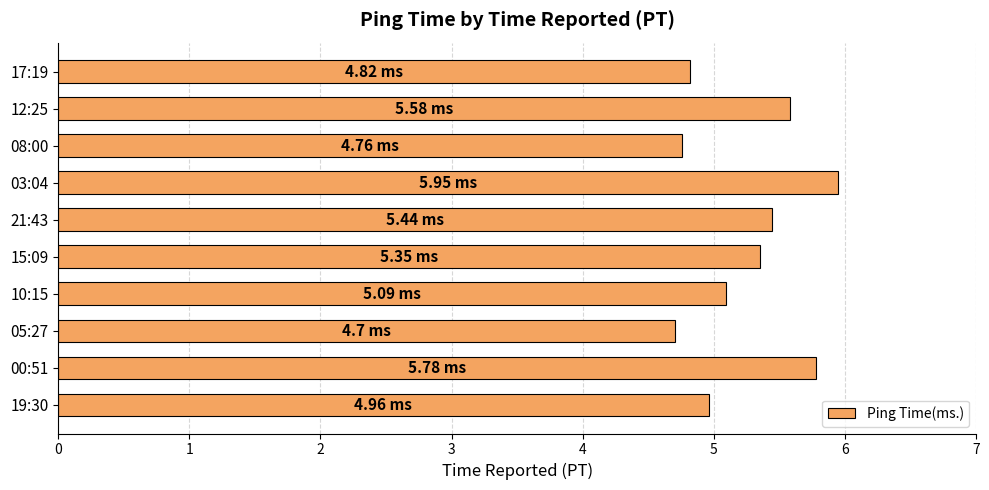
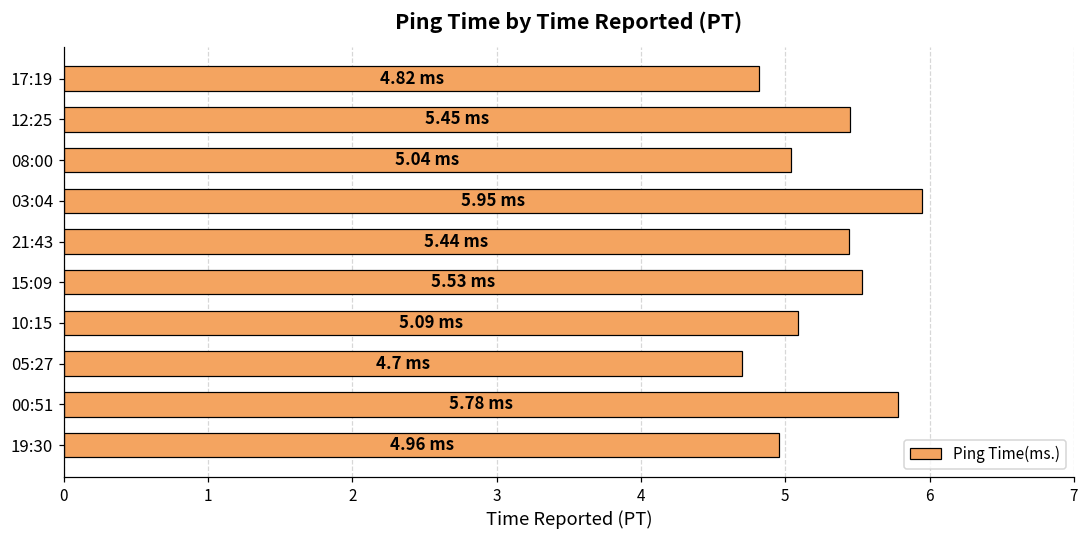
  {
    "17:19": 4.82,
-   "12:25": 5.58,
-   "08:00": 4.76,
+   "12:25": 5.45,
+   "08:00": 5.04,
    "03:04": 5.95,
    "21:43": 5.44,
-   "15:09": 5.35,
+   "15:09": 5.53,
    "10:15": 5.09,
    "05:27": 4.7,
    "00:51": 5.78,
    "19:30": 4.96
  }
